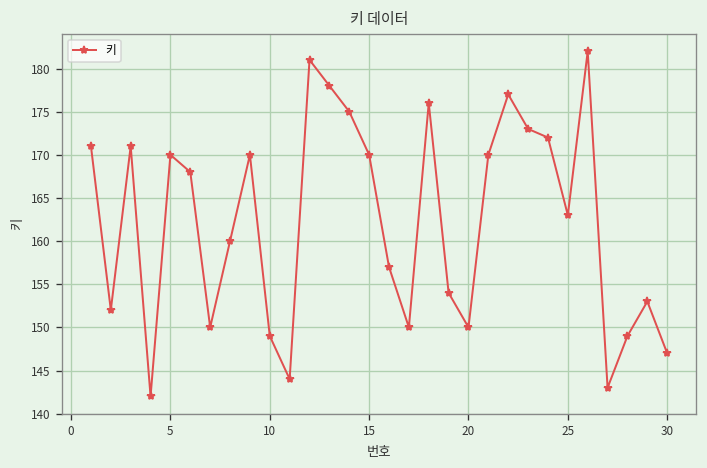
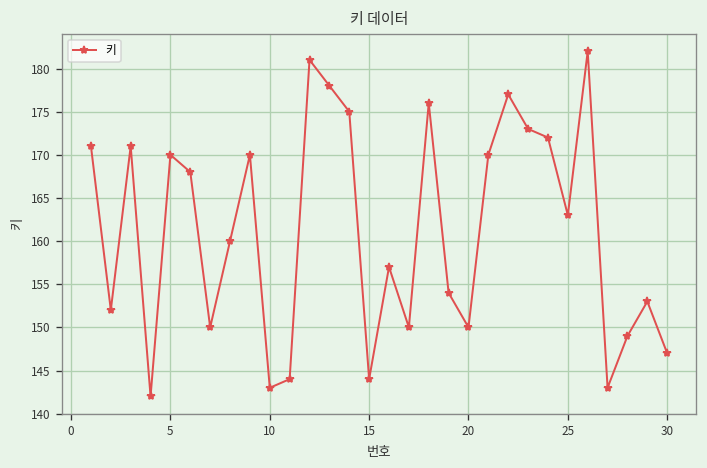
  {
    "5": 170,
-   "10": 149,
-   "15": 170,
+   "10": 143,
+   "15": 144,
    "20": 150,
    "25": 163,
    "30": 147
  }
